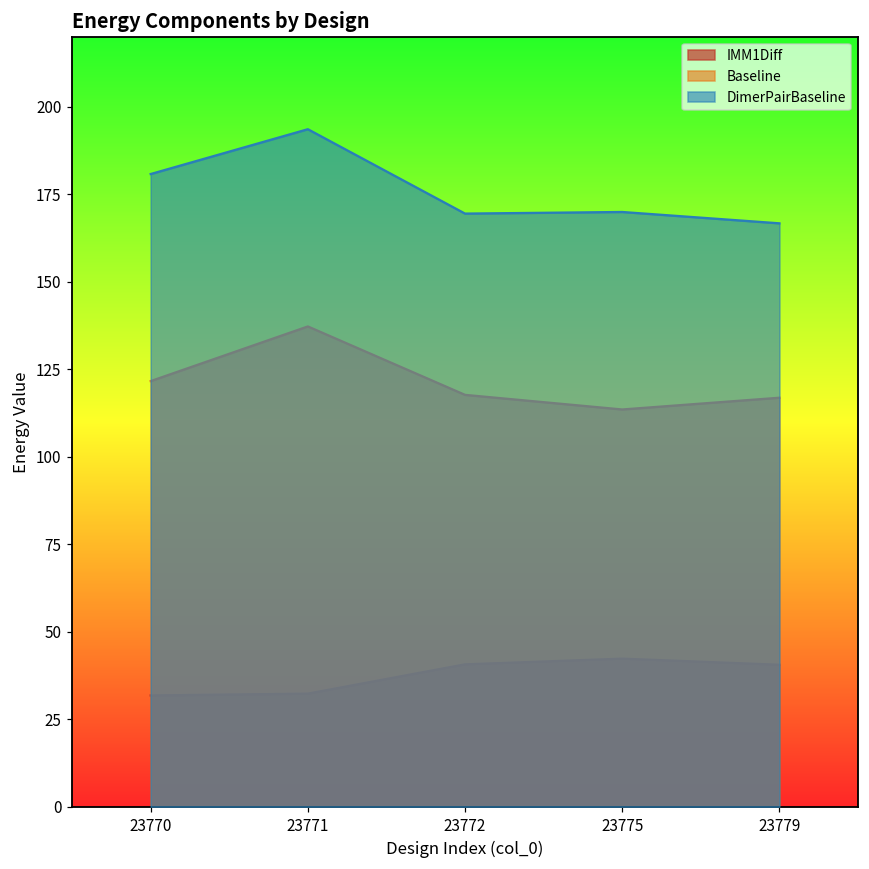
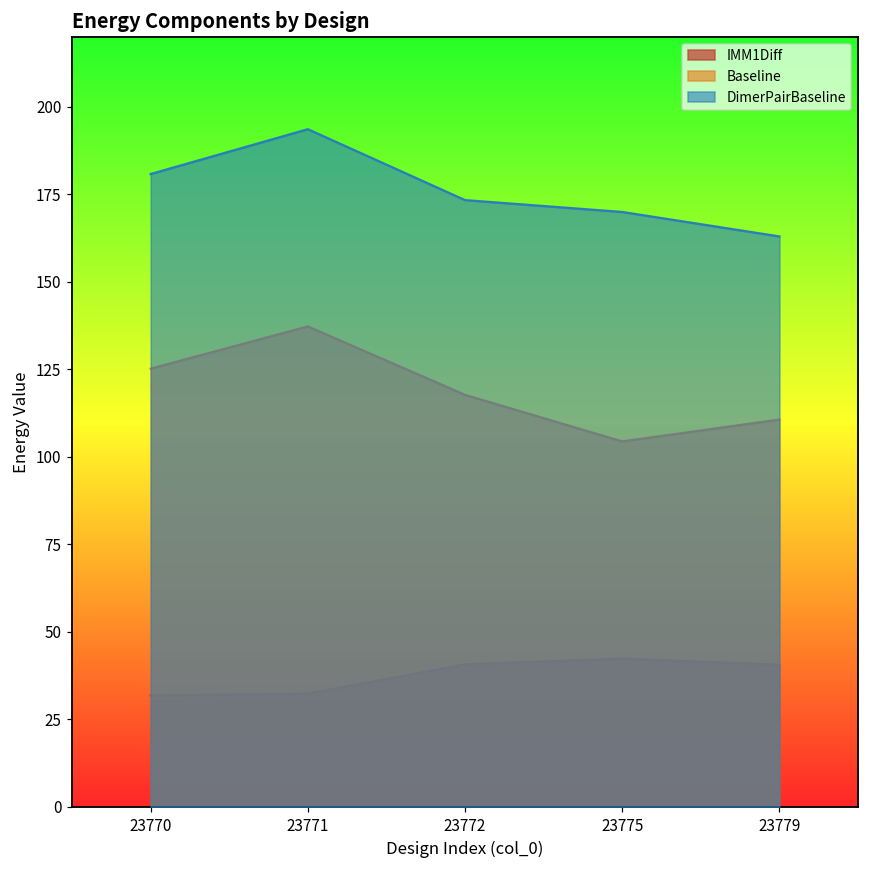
  {
    "IMM1Diff": {
      "23770": 32,
      "23771": 32,
      "23772": 41,
      "23775": 42,
      "23779": 41
    },
    "Baseline": {
-     "23770": 122,
+     "23770": 125,
      "23771": 137,
      "23772": 118,
-     "23775": 114,
-     "23779": 117
+     "23775": 104,
+     "23779": 111
    },
    "DimerPairBaseline": {
      "23770": 181,
      "23771": 194,
-     "23772": 169,
+     "23772": 173,
      "23775": 170,
-     "23779": 167
+     "23779": 163
    }
  }
